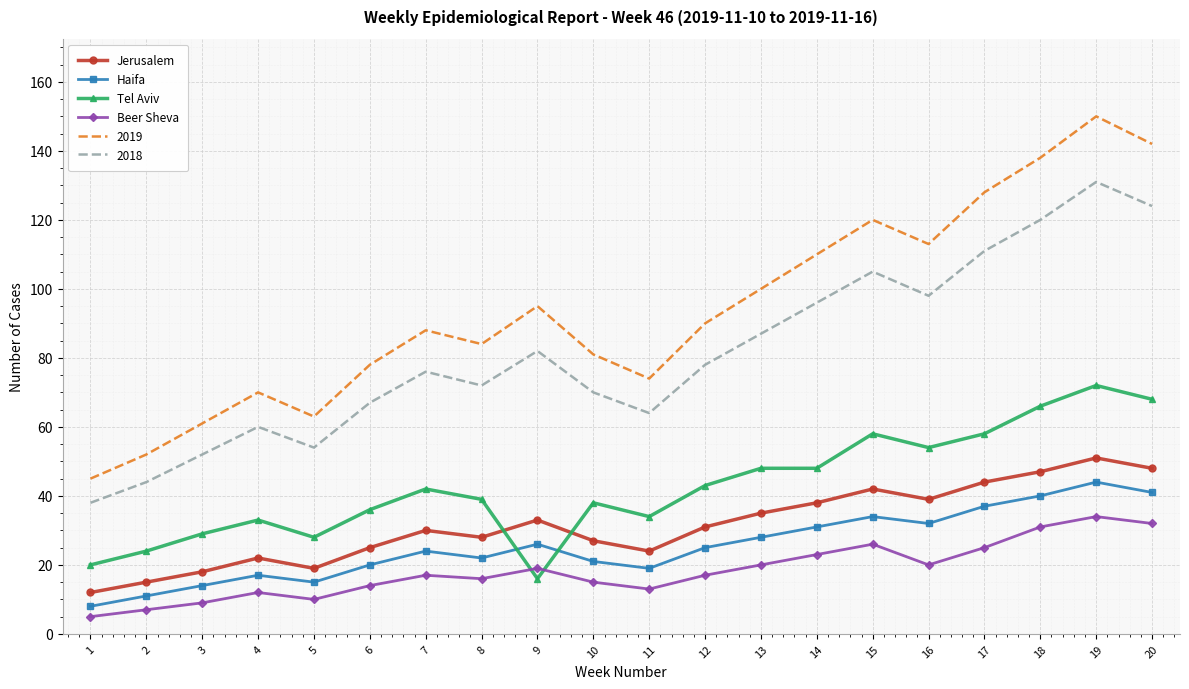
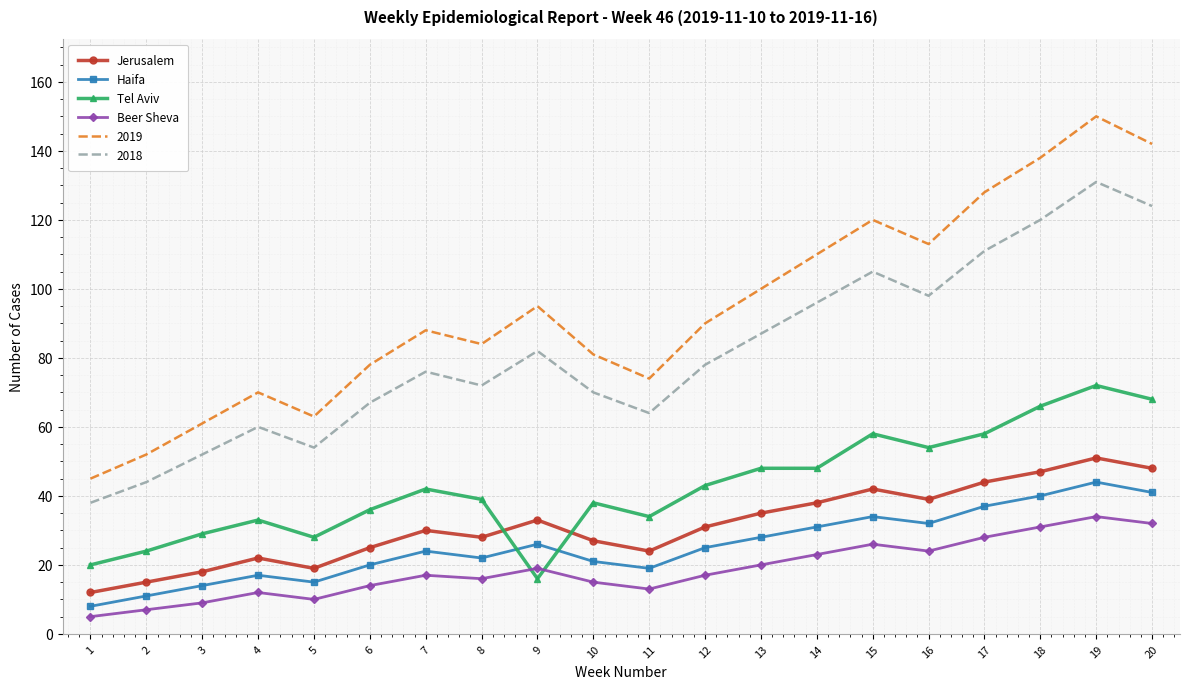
  {
    "Jerusalem": {
      "1": 12,
      "2": 15,
      "3": 18,
      "4": 22,
      "5": 19,
      "6": 25,
      "7": 30,
      "8": 28,
      "9": 33,
      "10": 27,
      "11": 24,
      "12": 31,
      "13": 35,
      "14": 38,
      "15": 42,
      "16": 39,
      "17": 44,
      "18": 47,
      "19": 51,
      "20": 48
    },
    "Haifa": {
      "1": 8,
      "2": 11,
      "3": 14,
      "4": 17,
      "5": 15,
      "6": 20,
      "7": 24,
      "8": 22,
      "9": 26,
      "10": 21,
      "11": 19,
      "12": 25,
      "13": 28,
      "14": 31,
      "15": 34,
      "16": 32,
      "17": 37,
      "18": 40,
      "19": 44,
      "20": 41
    },
    "Tel Aviv": {
      "1": 20,
      "2": 24,
      "3": 29,
      "4": 33,
      "5": 28,
      "6": 36,
      "7": 42,
      "8": 39,
      "9": 16,
      "10": 38,
      "11": 34,
      "12": 43,
      "13": 48,
      "14": 48,
      "15": 58,
      "16": 54,
      "17": 58,
      "18": 66,
      "19": 72,
      "20": 68
    },
    "Beer Sheva": {
      "1": 5,
      "2": 7,
      "3": 9,
      "4": 12,
      "5": 10,
      "6": 14,
      "7": 17,
      "8": 16,
      "9": 19,
      "10": 15,
      "11": 13,
      "12": 17,
      "13": 20,
      "14": 23,
      "15": 26,
-     "16": 20,
-     "17": 25,
+     "16": 24,
+     "17": 28,
      "18": 31,
      "19": 34,
      "20": 32
    },
    "2019": {
      "1": 45,
      "2": 52,
      "3": 61,
      "4": 70,
      "5": 63,
      "6": 78,
      "7": 88,
      "8": 84,
      "9": 95,
      "10": 81,
      "11": 74,
      "12": 90,
      "13": 100,
      "14": 110,
      "15": 120,
      "16": 113,
      "17": 128,
      "18": 138,
      "19": 150,
      "20": 142
    },
    "2018": {
      "1": 38,
      "2": 44,
      "3": 52,
      "4": 60,
      "5": 54,
      "6": 67,
      "7": 76,
      "8": 72,
      "9": 82,
      "10": 70,
      "11": 64,
      "12": 78,
      "13": 87,
      "14": 96,
      "15": 105,
      "16": 98,
      "17": 111,
      "18": 120,
      "19": 131,
      "20": 124
    }
  }
